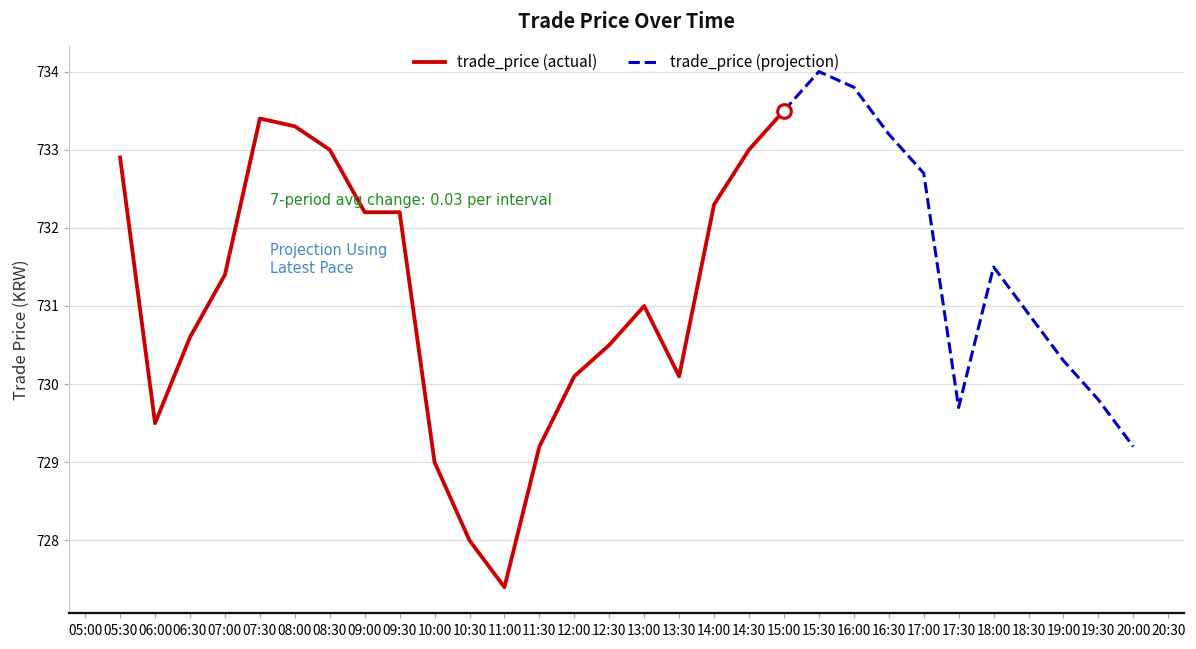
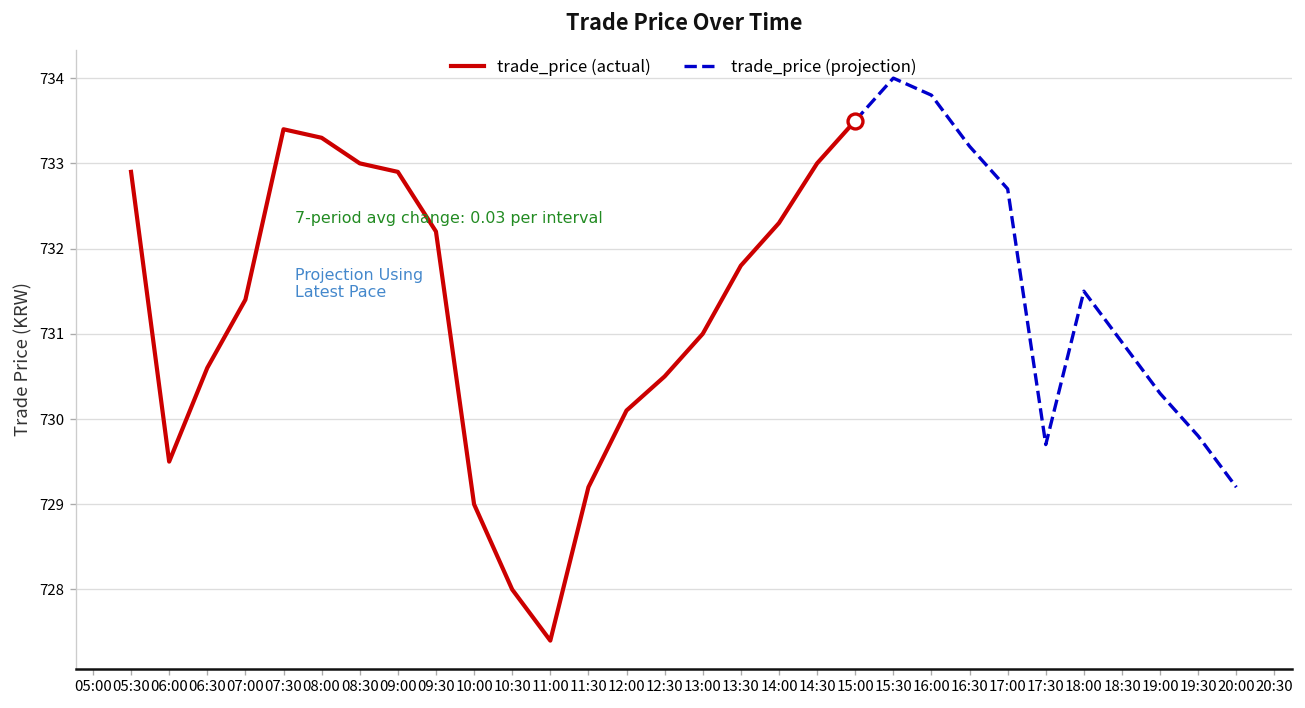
  {
    "trade_price (actual)": {
      "05:30": 732.9,
      "06:00": 729.5,
      "06:30": 730.6,
      "07:00": 731.4,
      "07:30": 733.4,
      "08:00": 733.3,
      "08:30": 733.0,
-     "09:00": 732.2,
+     "09:00": 732.9,
      "10:00": 729.0,
      "10:30": 728.0,
      "11:00": 727.4,
      "11:30": 729.2,
      "12:00": 730.1,
      "12:30": 730.5,
      "13:00": 731.0,
-     "13:30": 730.1,
+     "13:30": 731.8,
      "14:00": 732.3,
      "14:30": 733.0
    },
    "trade_price (projection)": {
      "15:30": 734.0,
      "16:00": 733.8,
      "16:30": 733.2,
      "17:00": 732.7,
      "17:30": 729.7,
      "18:00": 731.5,
      "18:30": 730.9,
      "19:00": 730.3,
      "19:30": 729.8,
      "20:00": 729.2
    }
  }
